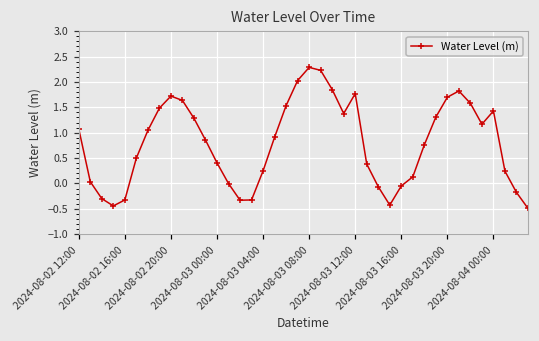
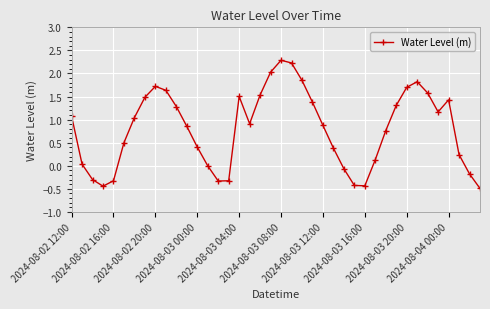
  {
    "2024-08-02 12:00": 1.1,
    "2024-08-02 16:00": -0.3,
    "2024-08-02 20:00": 1.7,
    "2024-08-03 00:00": 0.4,
-   "2024-08-03 04:00": 0.2,
+   "2024-08-03 04:00": 1.5,
    "2024-08-03 08:00": 2.3,
-   "2024-08-03 12:00": 1.8,
-   "2024-08-03 16:00": 0.0,
+   "2024-08-03 12:00": 0.9,
+   "2024-08-03 16:00": -0.4,
    "2024-08-03 20:00": 1.7,
    "2024-08-04 00:00": 1.4
  }
